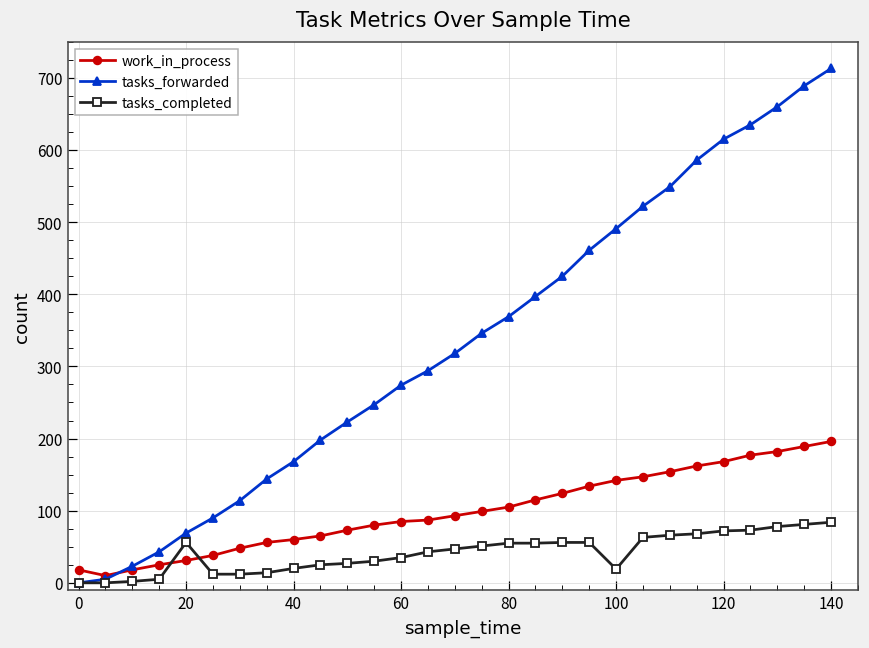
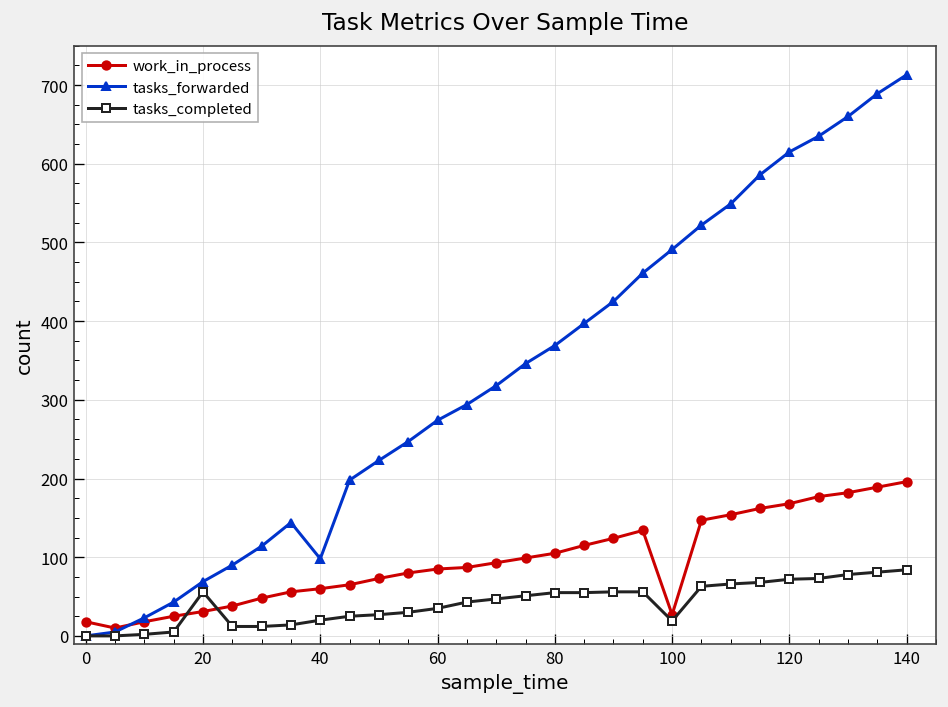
  {
    "work_in_process": {
      "0": 20,
      "20": 30,
      "40": 60,
      "60": 90,
      "80": 110,
-     "100": 140,
+     "100": 30,
      "120": 170,
      "140": 200
    },
    "tasks_forwarded": {
      "20": 70,
-     "40": 170,
+     "40": 100,
      "60": 270,
      "80": 370,
      "100": 490,
      "120": 620,
      "140": 710
    },
    "tasks_completed": {
      "20": 60,
      "40": 20,
      "60": 40,
      "80": 60,
      "100": 20,
      "120": 70,
      "140": 80
    }
  }
